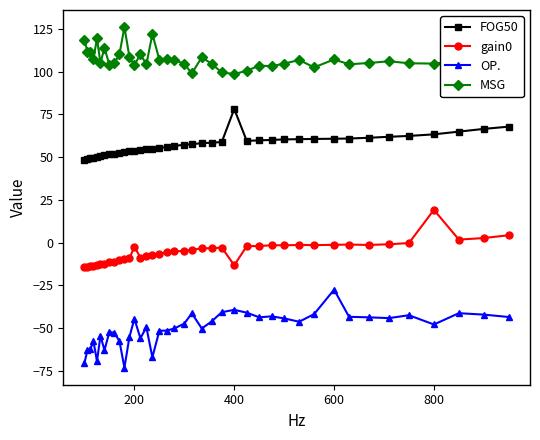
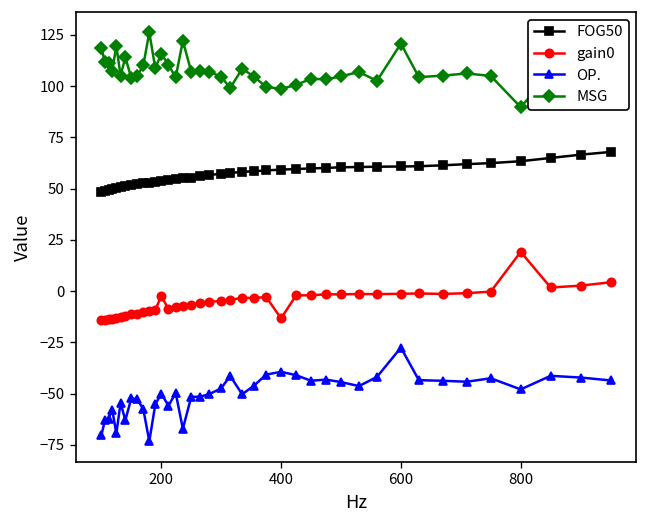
  {
    "FOG50": {
      "200": 54,
-     "400": 78,
+     "400": 59,
      "600": 61,
      "800": 63
    },
    "gain0": {
      "200": -2,
      "400": -13,
      "600": -1,
      "800": 19
    },
    "OP.": {
-     "200": -45,
+     "200": -50,
      "400": -39,
      "600": -28,
      "800": -48
    },
    "MSG": {
-     "200": 104,
+     "200": 116,
      "400": 99,
-     "600": 107,
-     "800": 105
+     "600": 121,
+     "800": 90
    }
  }
